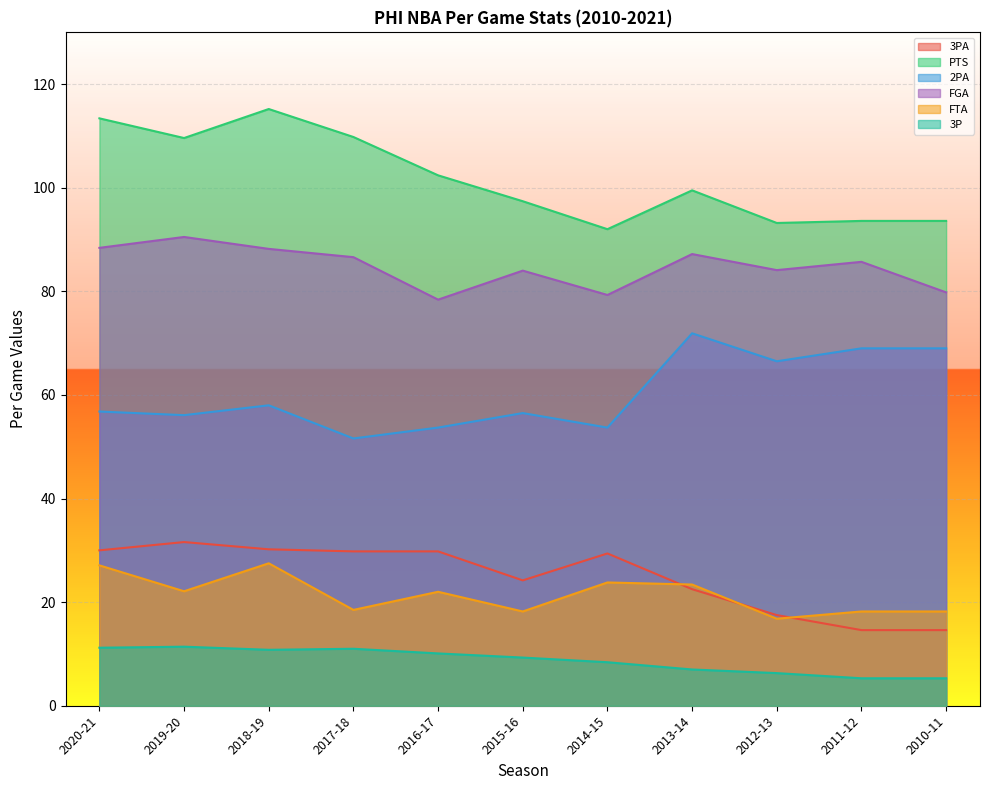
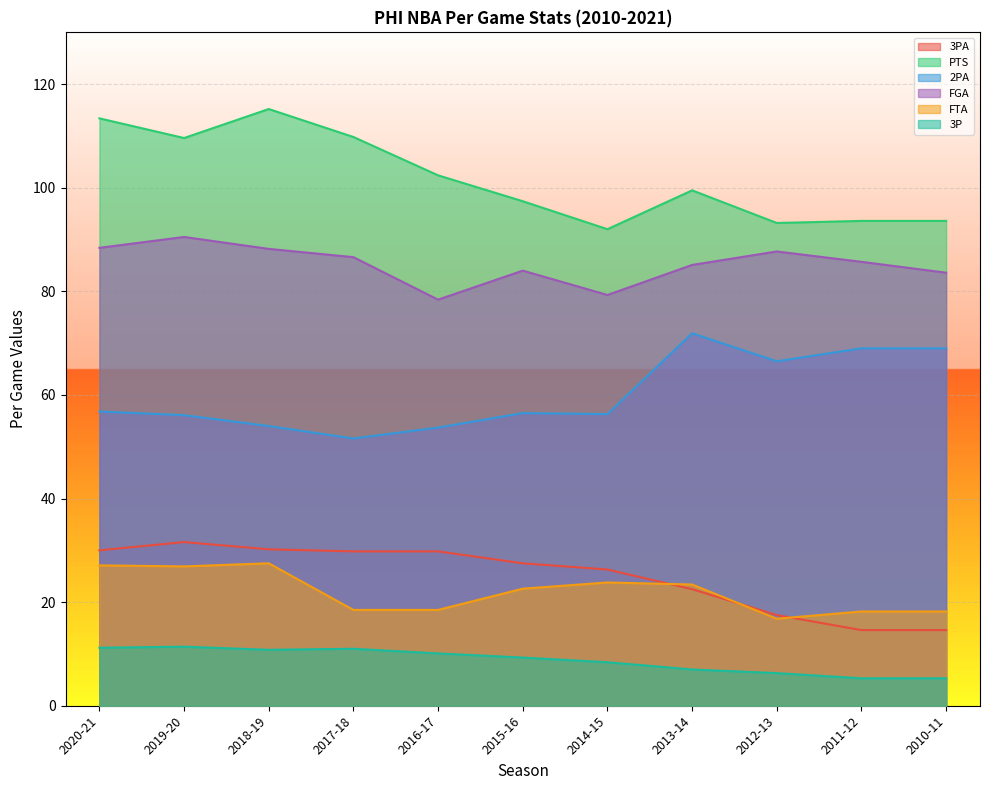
  {
    "3PA": {
      "2020-21": 30,
      "2019-20": 32,
      "2018-19": 30,
      "2017-18": 30,
      "2016-17": 30,
-     "2015-16": 24,
-     "2014-15": 29,
+     "2015-16": 28,
+     "2014-15": 26,
      "2013-14": 23,
      "2012-13": 18,
      "2011-12": 15,
      "2010-11": 15
    },
    "2PA": {
      "2020-21": 57,
      "2019-20": 56,
-     "2018-19": 58,
+     "2018-19": 54,
      "2017-18": 52,
      "2016-17": 54,
      "2015-16": 57,
-     "2014-15": 54,
+     "2014-15": 56,
      "2013-14": 72,
      "2012-13": 67,
      "2011-12": 69,
      "2010-11": 69
    },
    "FGA": {
      "2020-21": 88,
      "2019-20": 91,
      "2018-19": 88,
      "2017-18": 87,
      "2016-17": 78,
      "2015-16": 84,
      "2014-15": 79,
-     "2013-14": 87,
-     "2012-13": 84,
+     "2013-14": 85,
+     "2012-13": 88,
      "2011-12": 86,
-     "2010-11": 80
+     "2010-11": 84
    },
    "FTA": {
      "2020-21": 27,
-     "2019-20": 22,
+     "2019-20": 27,
      "2018-19": 28,
      "2017-18": 19,
-     "2016-17": 22,
-     "2015-16": 18,
+     "2016-17": 19,
+     "2015-16": 23,
      "2014-15": 24,
      "2013-14": 23,
      "2012-13": 17,
      "2011-12": 18,
      "2010-11": 18
    }
  }
